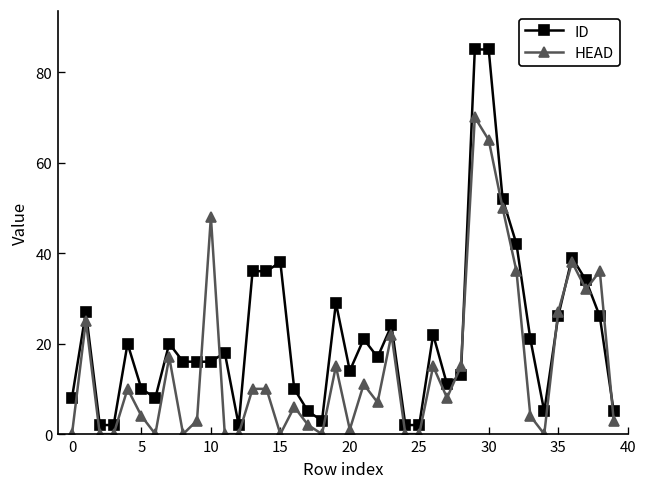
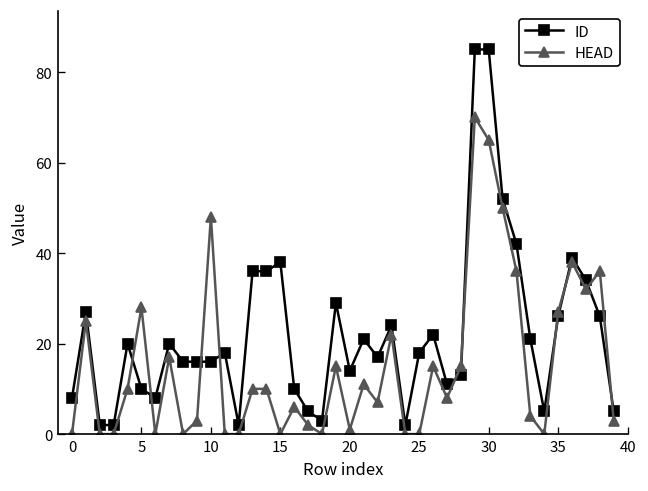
  {
    "ID": {
      "0": 8,
      "5": 10,
      "10": 16,
      "15": 38,
      "20": 14,
-     "25": 2,
+     "25": 18,
      "30": 85,
      "35": 26
    },
    "HEAD": {
      "0": 0,
-     "5": 4,
+     "5": 28,
      "10": 48,
      "15": 0,
      "20": 1,
      "25": 0,
      "30": 65,
      "35": 27
    }
  }
